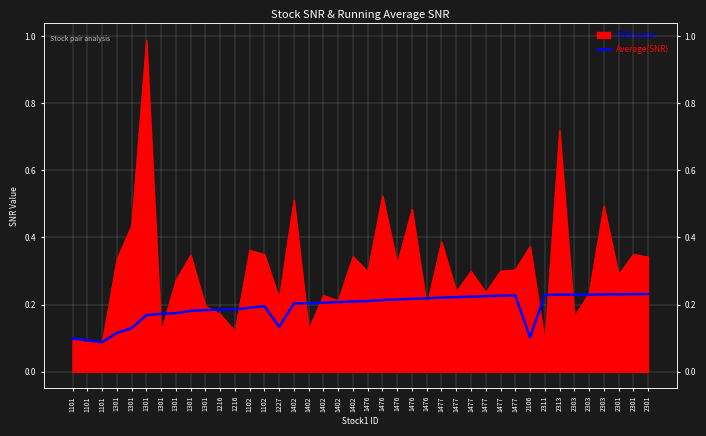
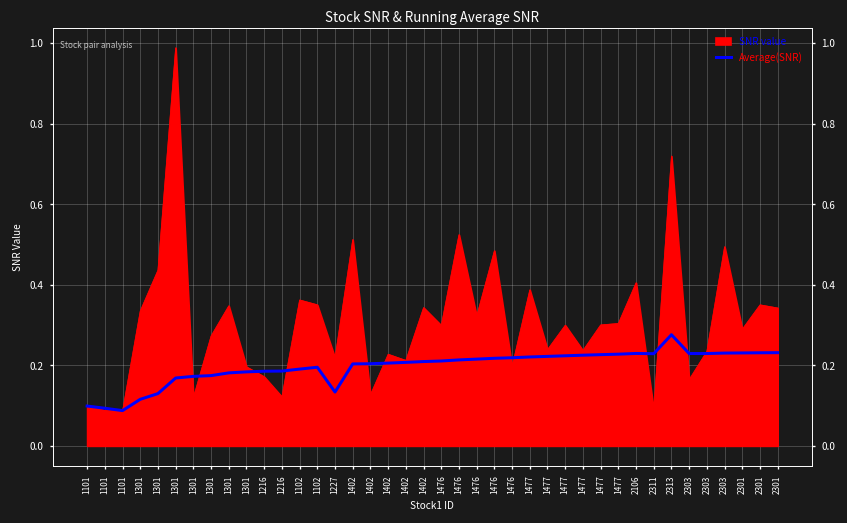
  {
    "SNR value": {
      "1227": 0.22,
-     "2106": 0.37,
+     "2106": 0.40,
      "2311": 0.09,
      "2313": 0.72
    },
    "Average(SNR)": {
      "1227": 0.13,
-     "2106": 0.10,
+     "2106": 0.23,
      "2311": 0.23,
-     "2313": 0.23
+     "2313": 0.28
    }
  }
